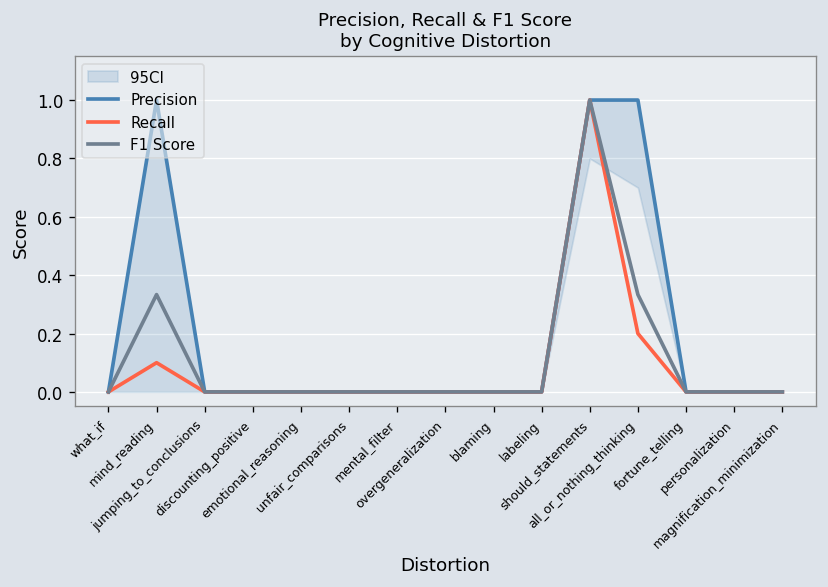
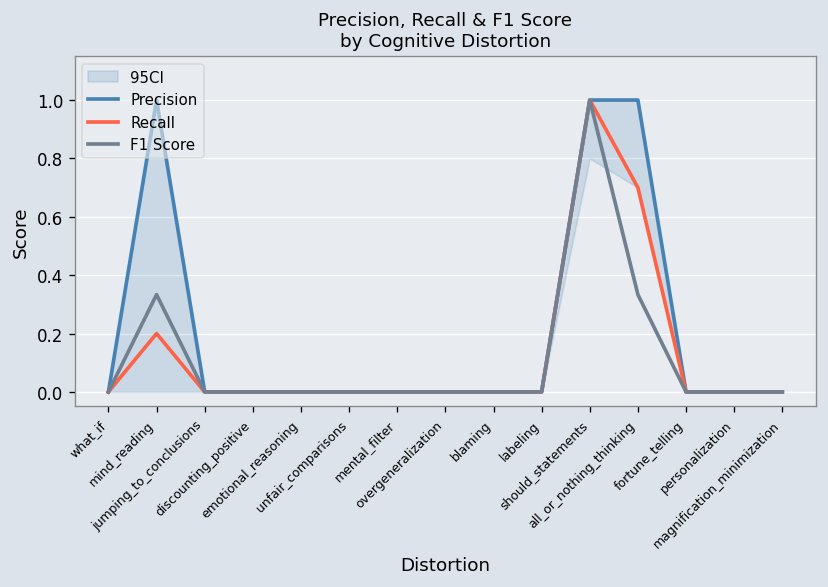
  {
    "Recall": {
-     "mind_reading": 0.1,
-     "all_or_nothing_thinking": 0.2
+     "mind_reading": 0.2,
+     "all_or_nothing_thinking": 0.7
    }
  }
